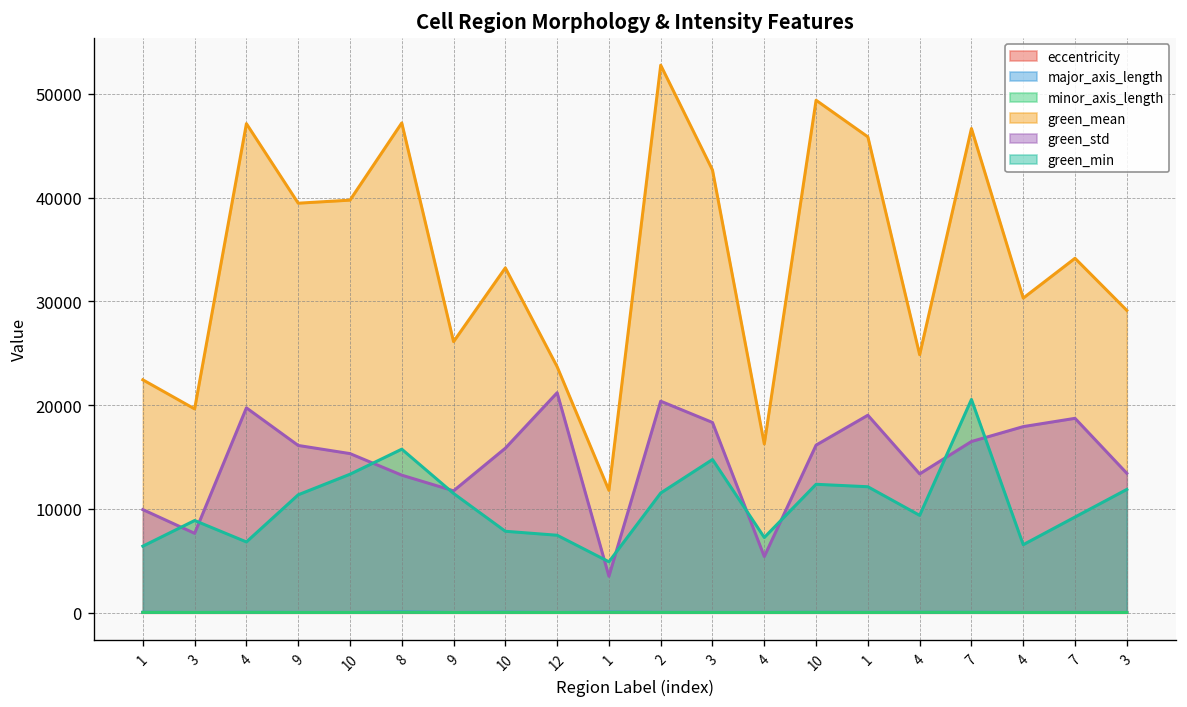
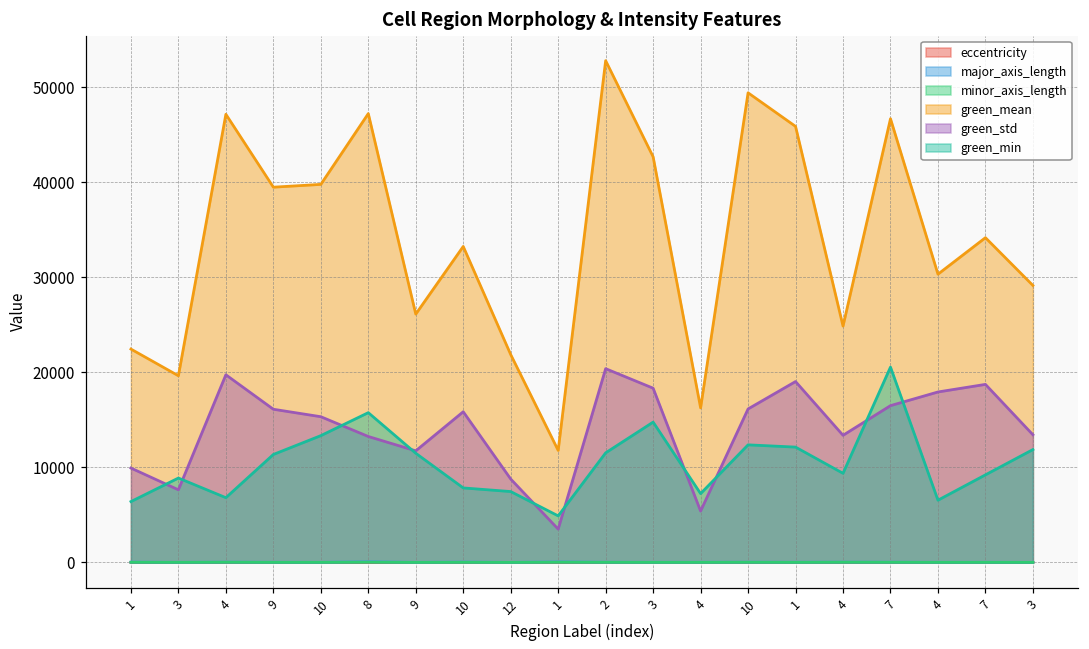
  {
    "green_mean": {
      "8": 47000,
-     "12": 24000,
+     "12": 22000,
      "2": 53000
    },
    "green_std": {
      "8": 13000,
-     "12": 21000,
+     "12": 9000,
      "2": 20000
    }
  }
